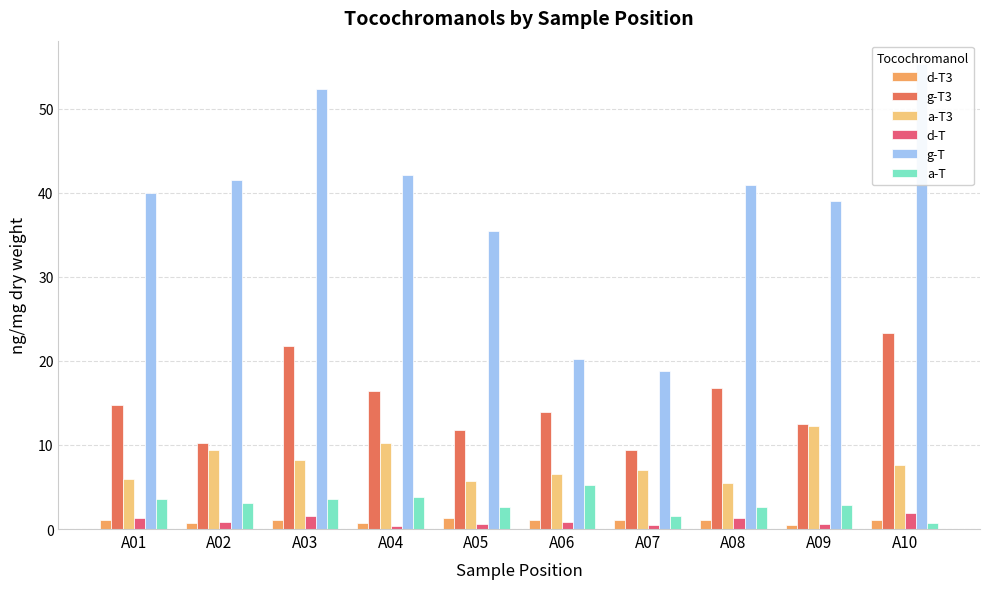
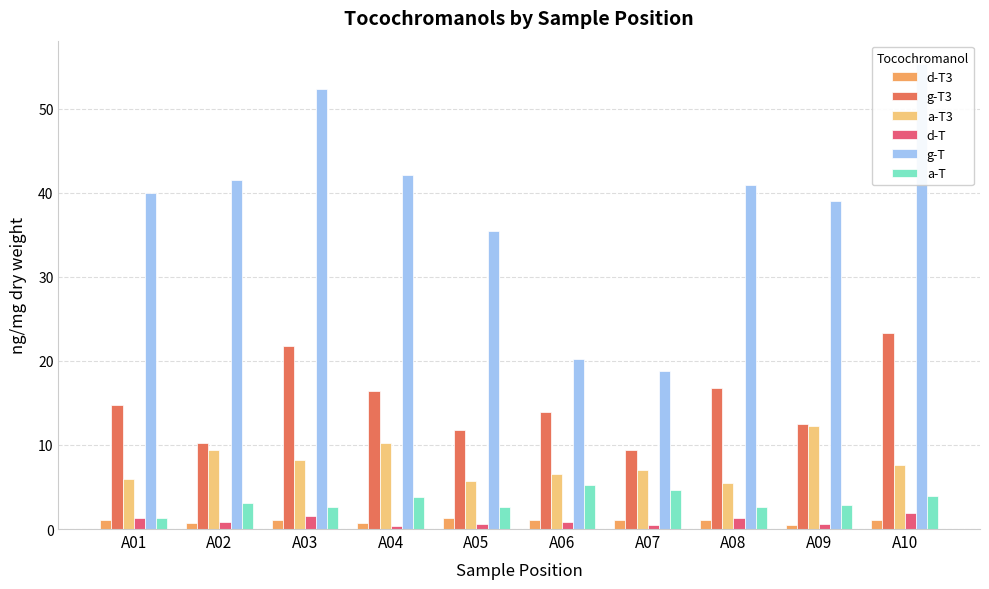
  {
    "g-T": {
      "A01": 40,
      "A02": 42,
      "A03": 52,
      "A04": 42,
      "A05": 35,
      "A06": 20,
      "A07": 19,
      "A08": 41,
      "A09": 39
    },
    "a-T": {
-     "A01": 4,
+     "A01": 1,
      "A02": 3,
-     "A03": 4,
+     "A03": 3,
      "A04": 4,
      "A05": 3,
      "A06": 5,
-     "A07": 2,
+     "A07": 5,
      "A08": 3,
      "A09": 3,
-     "A10": 1
+     "A10": 4
    }
  }
